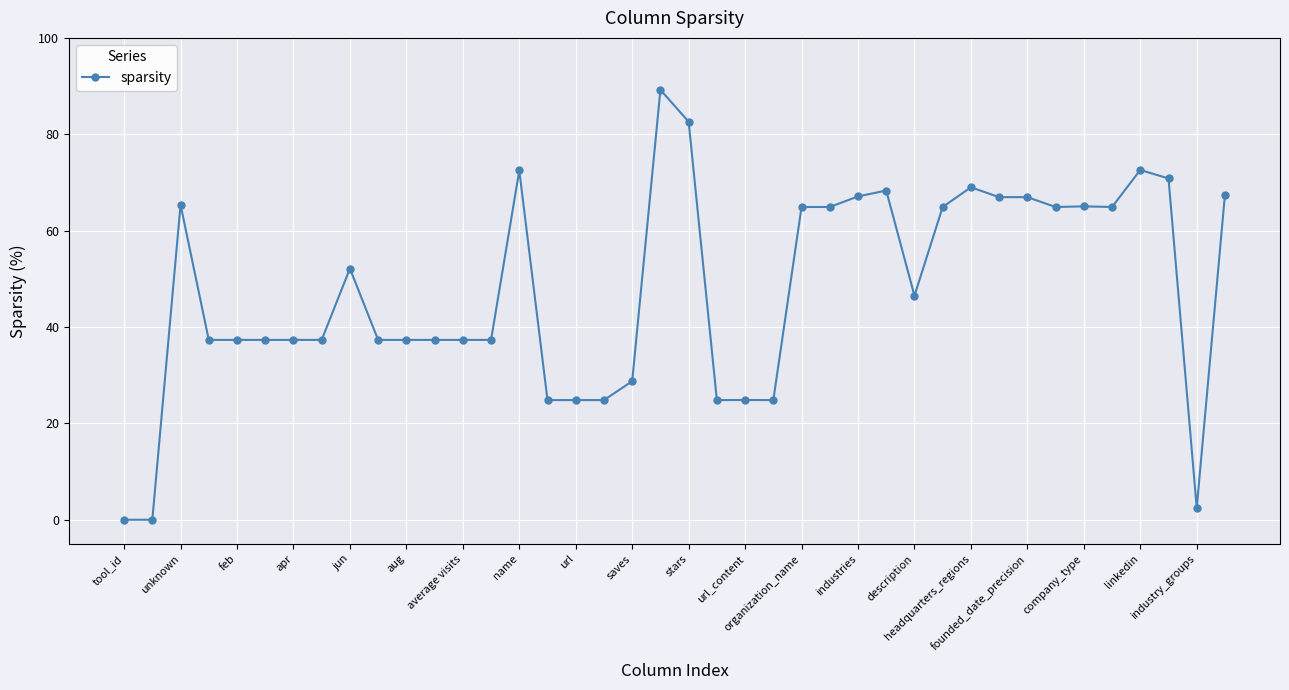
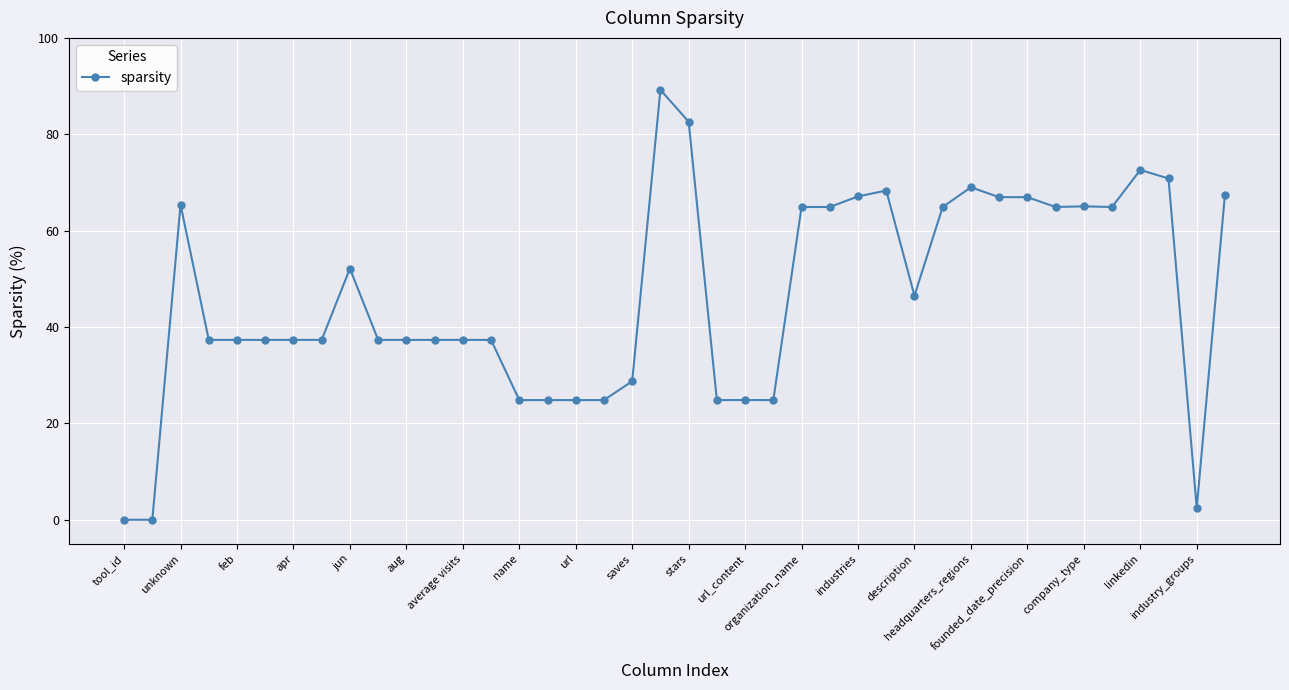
  {
    "tool_id": 0,
    "unknown": 65,
    "feb": 37,
    "apr": 37,
    "jun": 52,
    "aug": 37,
    "average visits": 37,
-   "name": 72,
+   "name": 25,
    "url": 25,
    "saves": 29,
    "stars": 83,
    "url_content": 25,
    "organization_name": 65,
    "industries": 67,
    "description": 46,
    "headquarters_regions": 69,
    "founded_date_precision": 67,
    "company_type": 65,
    "linkedin": 73,
    "industry_groups": 2
  }
